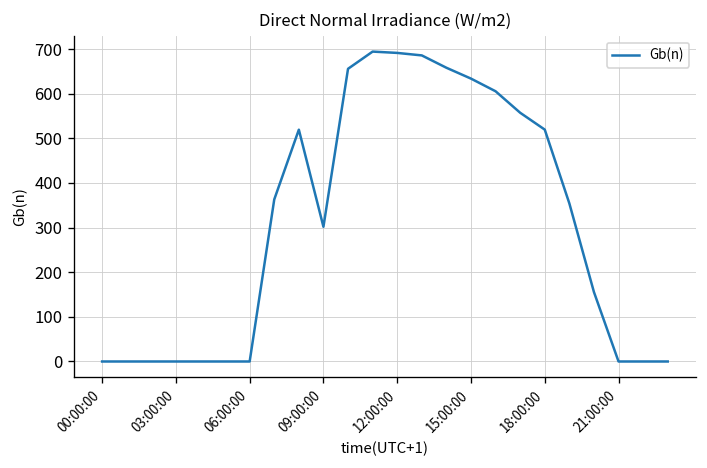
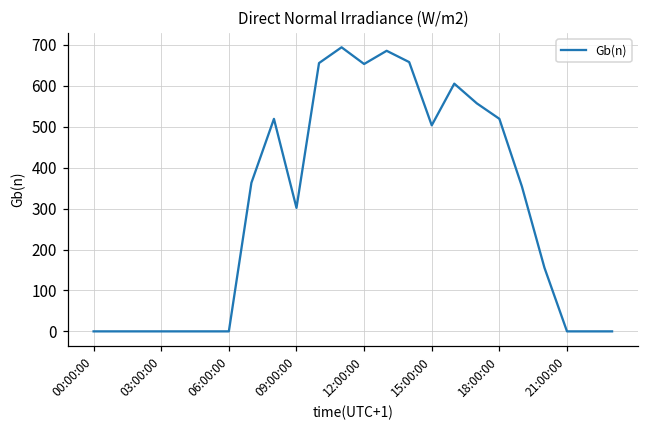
  {
    "00:00:00": 0,
    "03:00:00": 0,
    "06:00:00": 0,
    "09:00:00": 300,
-   "12:00:00": 690,
-   "15:00:00": 630,
+   "12:00:00": 650,
+   "15:00:00": 500,
    "18:00:00": 520,
    "21:00:00": 0
  }
